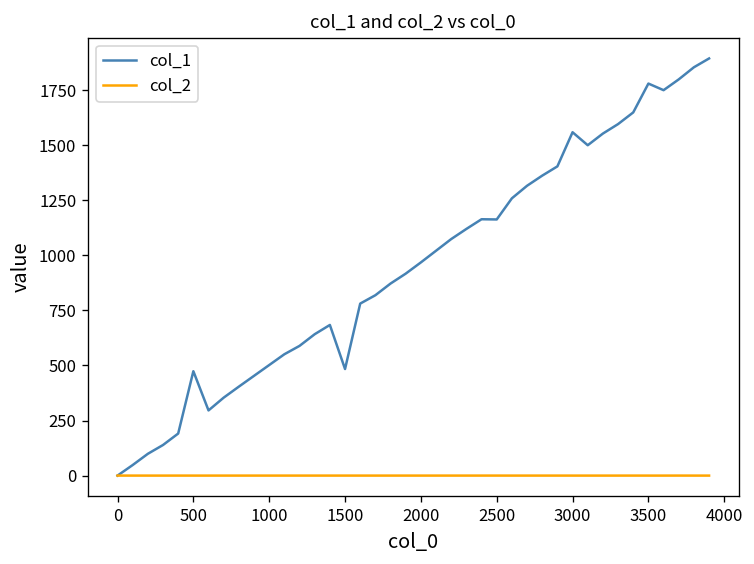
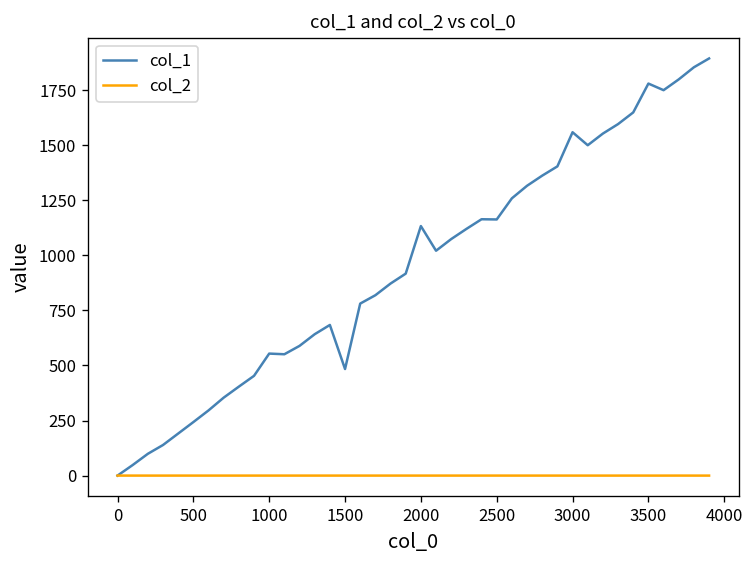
  {
    "col_1": {
-     "500": 470,
-     "1000": 500,
+     "500": 240,
+     "1000": 550,
      "1500": 480,
-     "2000": 970,
+     "2000": 1130,
      "2500": 1160,
      "3000": 1560,
      "3500": 1780
    },
    "col_2": {
      "500": 0,
      "1000": 0,
      "1500": 0,
      "2000": 0,
      "2500": 0,
      "3000": 0,
      "3500": 0
    }
  }
